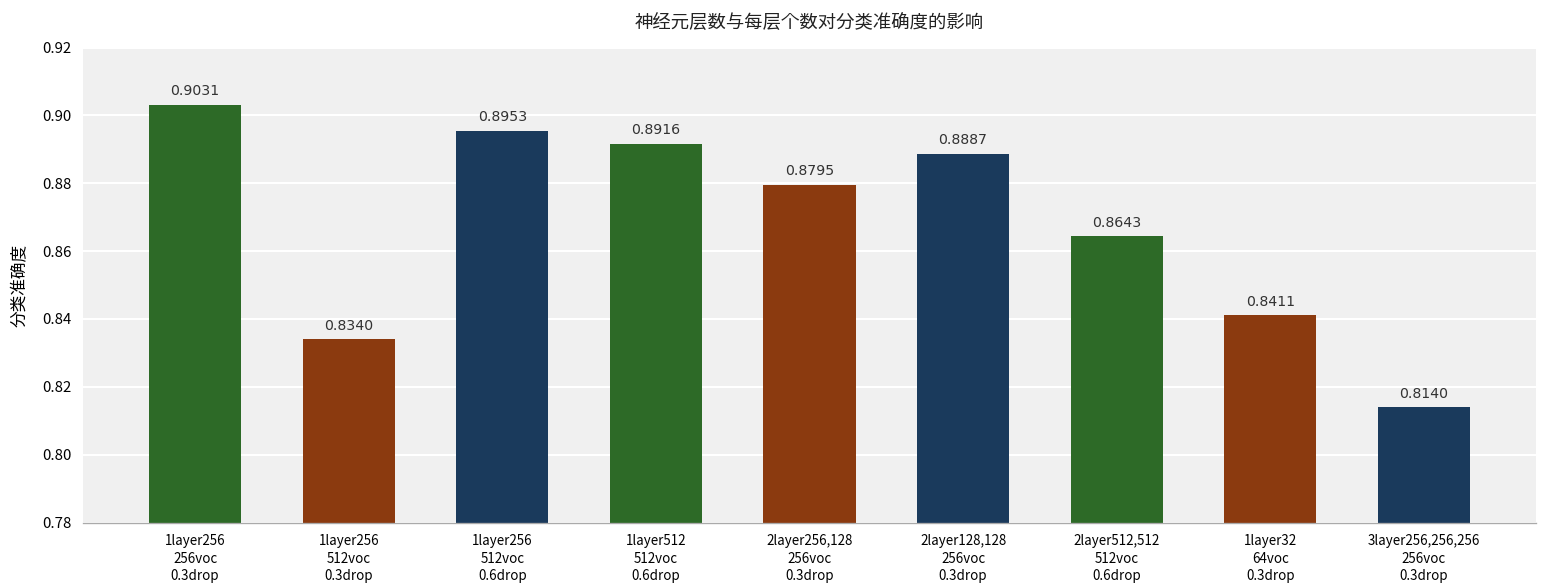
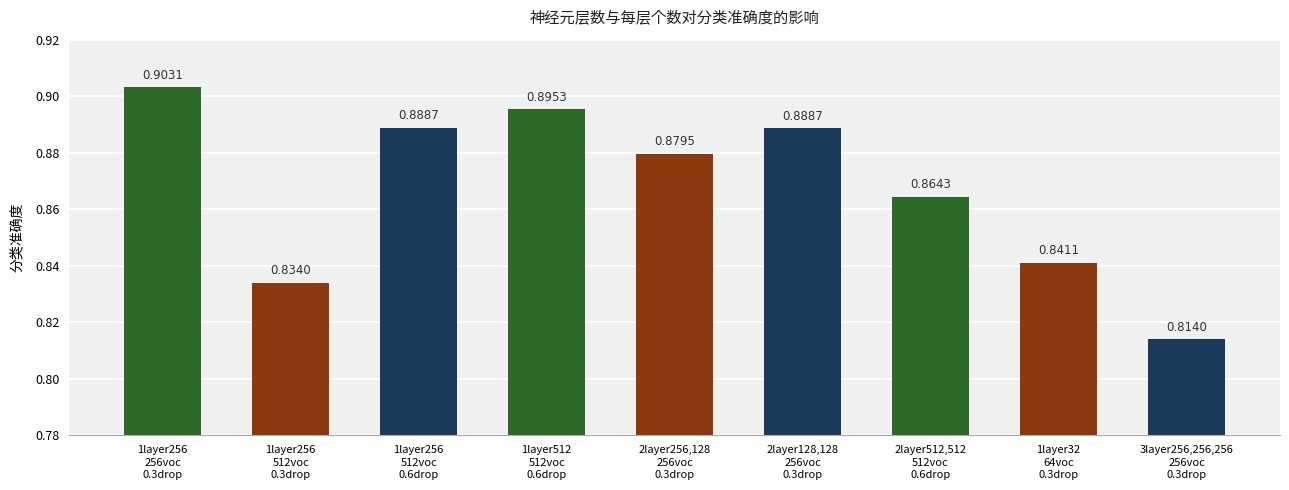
  {
    "1layer256 256voc 0.3drop": 0.9031,
    "1layer256 512voc 0.3drop": 0.8340,
-   "1layer256 512voc 0.6drop": 0.8953,
-   "1layer512 512voc 0.6drop": 0.8916,
+   "1layer256 512voc 0.6drop": 0.8887,
+   "1layer512 512voc 0.6drop": 0.8953,
    "2layer256,128 256voc 0.3drop": 0.8795,
    "2layer128,128 256voc 0.3drop": 0.8887,
    "2layer512,512 512voc 0.6drop": 0.8643,
    "1layer32 64voc 0.3drop": 0.8411,
    "3layer256,256,256 256voc 0.3drop": 0.8140
  }
